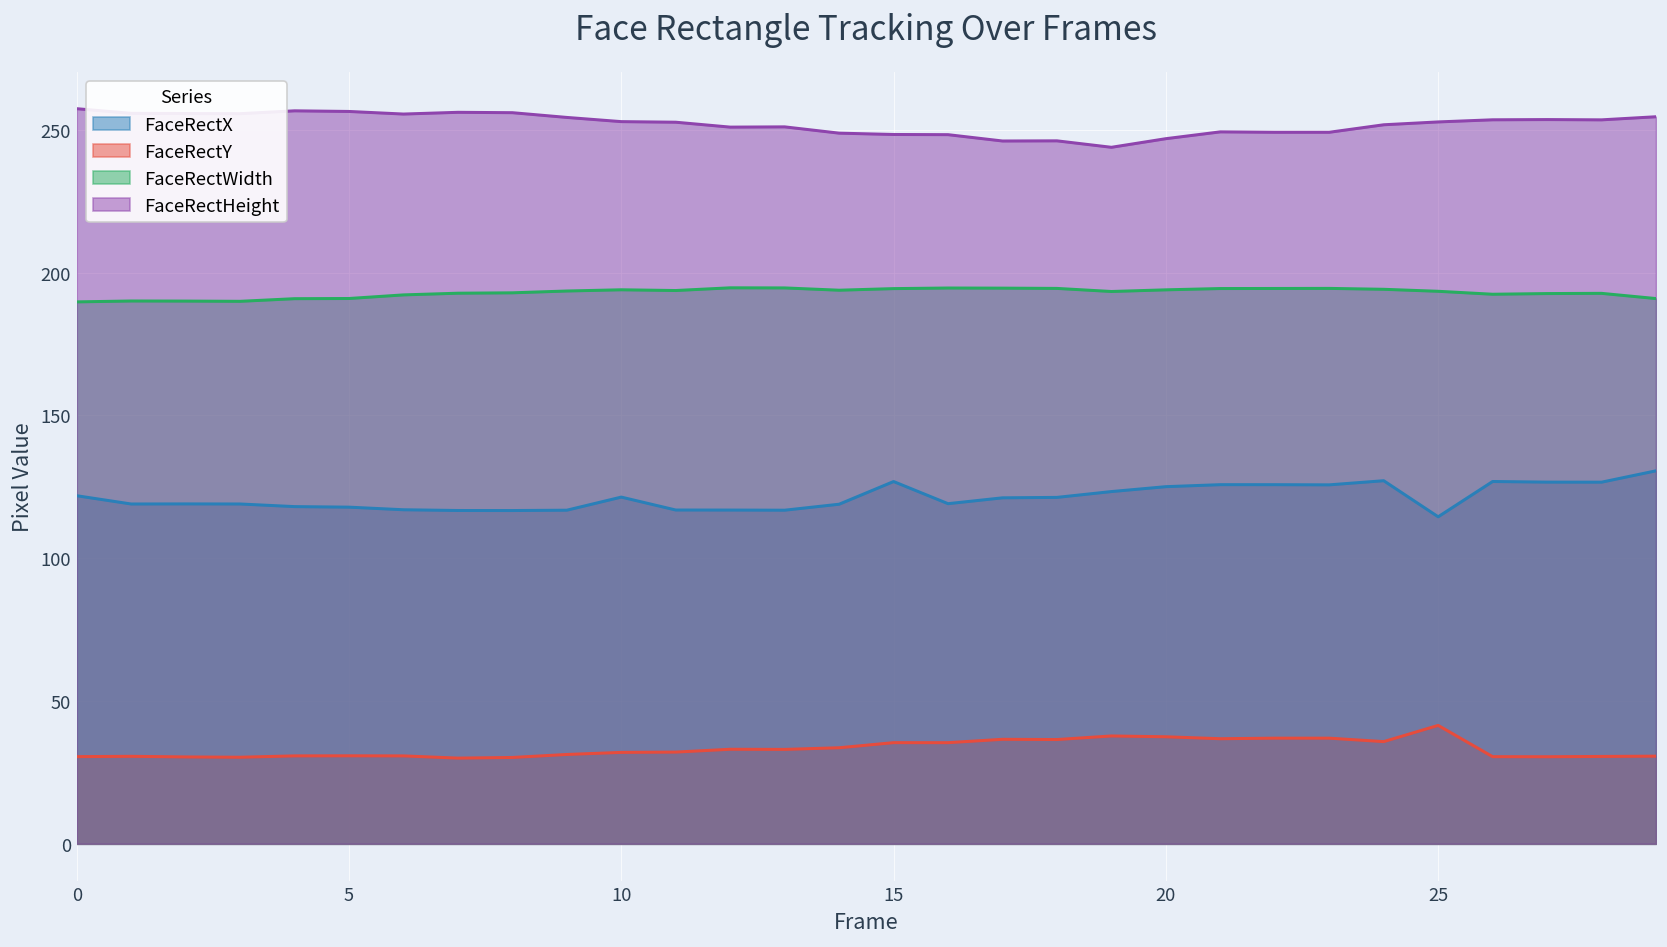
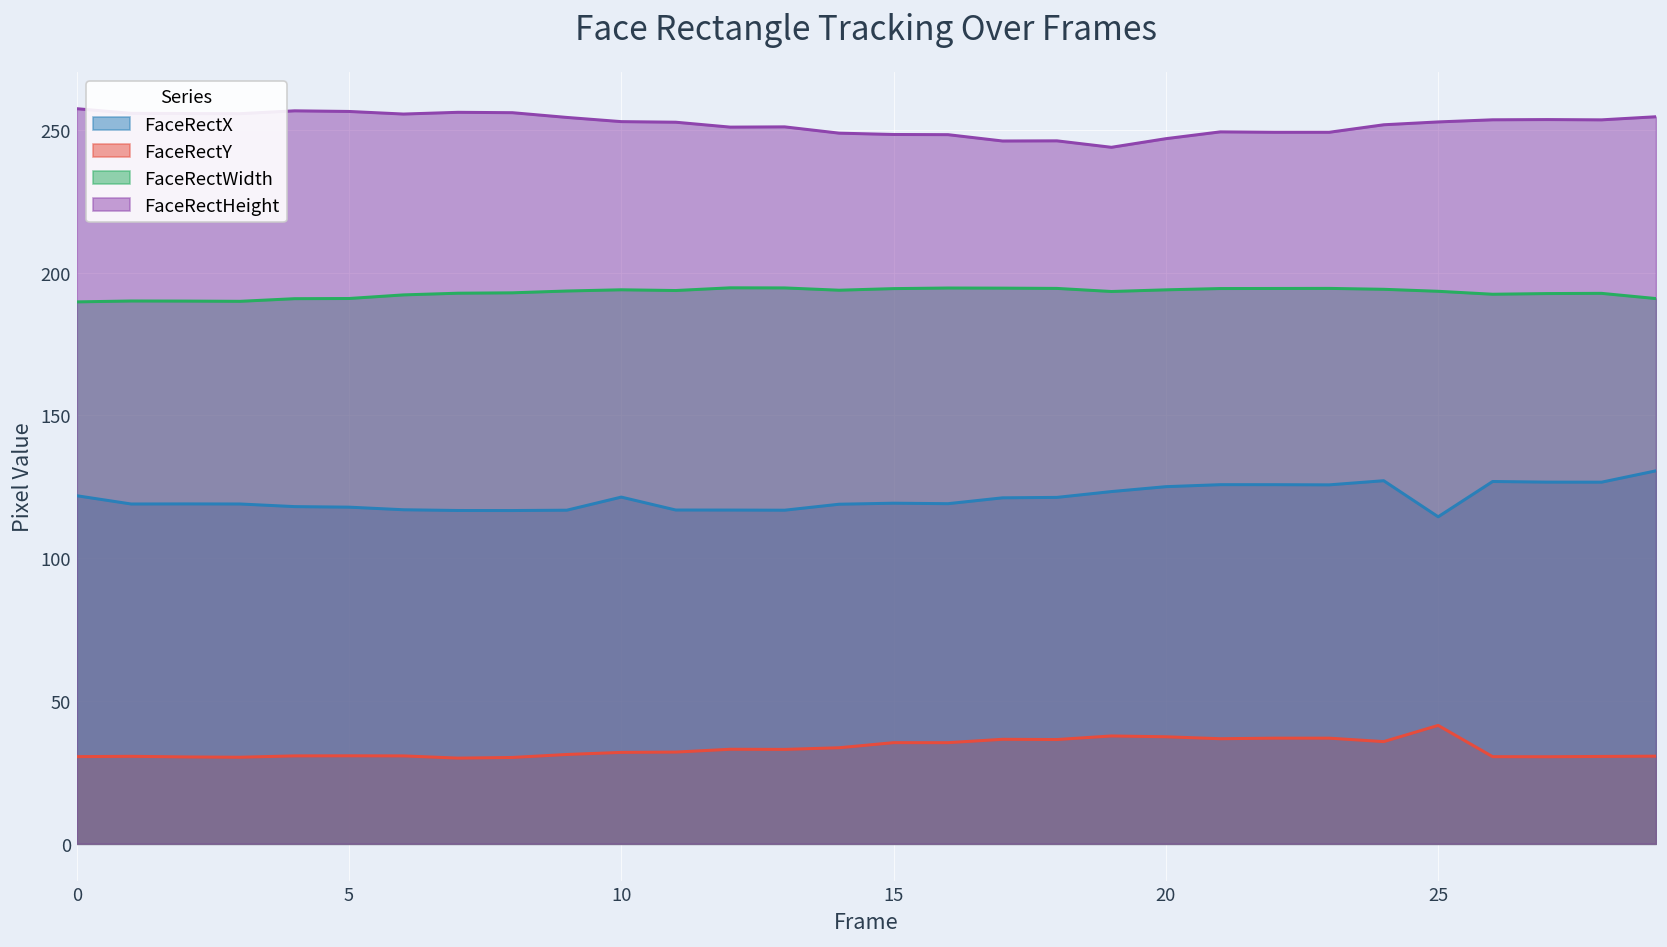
  {
    "FaceRectX": {
      "0": 122,
      "5": 118,
      "10": 121,
-     "15": 127,
+     "15": 119,
      "20": 125,
      "25": 114
    },
    "FaceRectY": {
      "0": 31,
      "5": 31,
      "10": 32,
      "15": 35,
      "20": 37,
      "25": 41
    },
    "FaceRectWidth": {
      "0": 190,
      "5": 191,
      "10": 194,
      "15": 194,
      "20": 194,
      "25": 193
    },
    "FaceRectHeight": {
      "0": 257,
      "5": 256,
      "10": 253,
      "15": 248,
      "20": 247,
      "25": 253
    }
  }
